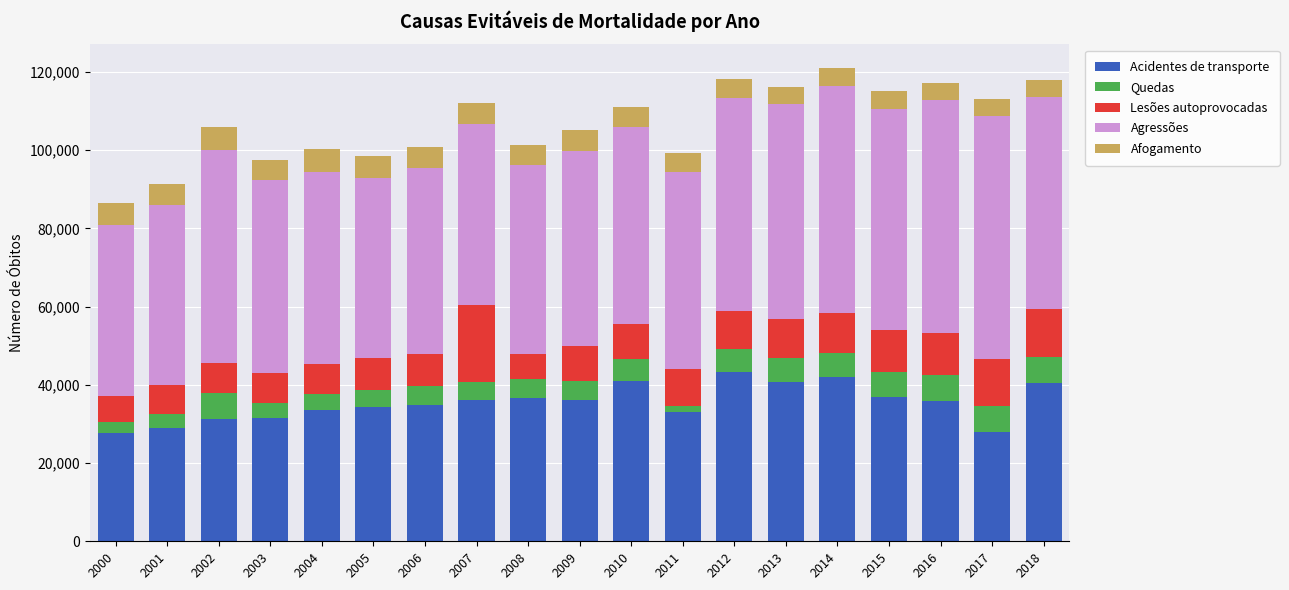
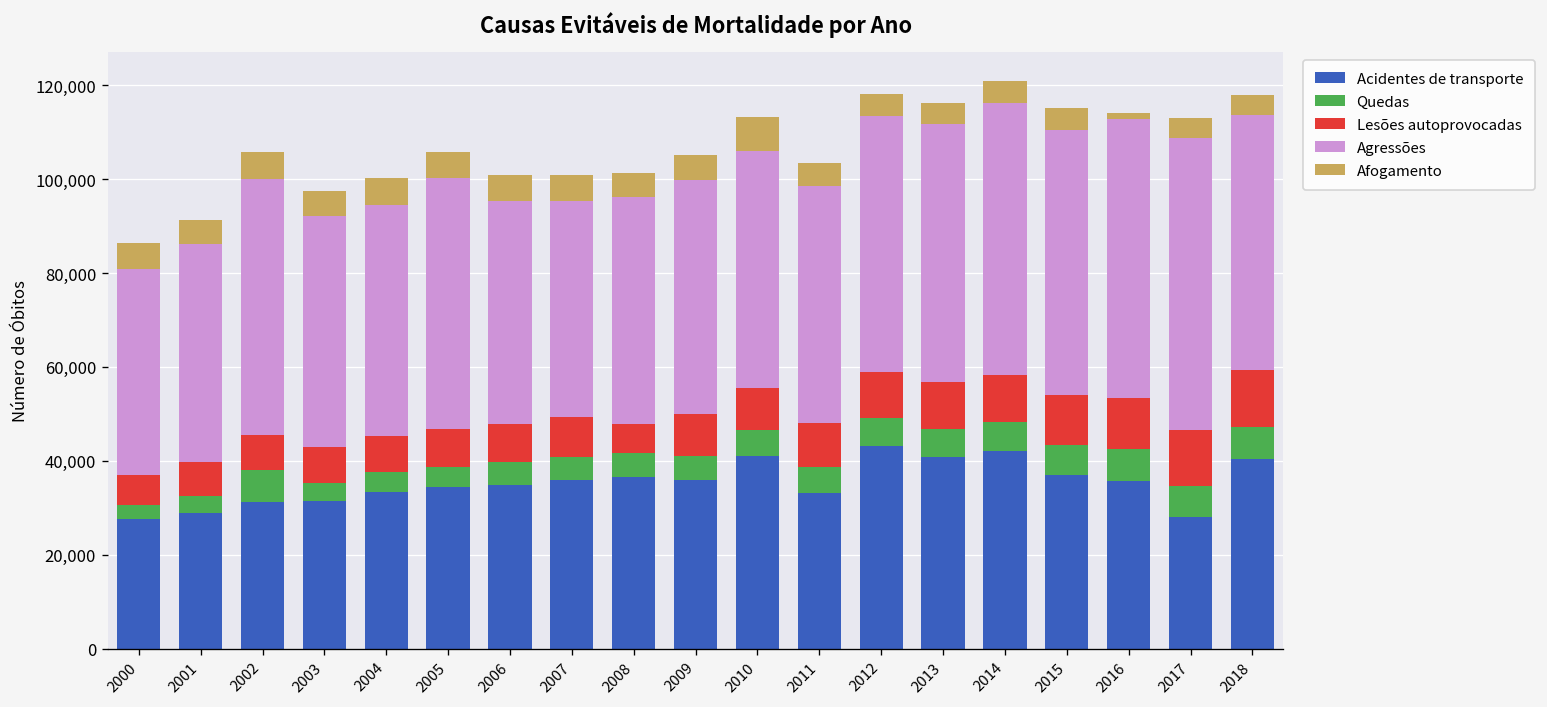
  {
    "Acidentes de transporte": {
      "2000": "28,000",
      "2001": "29,000",
      "2002": "31,000",
      "2003": "31,000",
      "2004": "33,000",
      "2005": "34,000",
      "2006": "35,000",
      "2007": "36,000",
      "2008": "37,000",
      "2009": "36,000",
      "2010": "41,000",
      "2011": "33,000",
      "2012": "43,000",
      "2013": "41,000",
      "2014": "42,000",
      "2015": "37,000",
      "2016": "36,000",
      "2017": "28,000",
      "2018": "40,000"
    },
    "Quedas": {
      "2000": "3,000",
      "2001": "4,000",
      "2002": "7,000",
      "2003": "4,000",
      "2004": "4,000",
      "2005": "4,000",
      "2006": "5,000",
      "2007": "5,000",
      "2008": "5,000",
      "2009": "5,000",
      "2010": "6,000",
-     "2011": "1,000",
+     "2011": "6,000",
      "2012": "6,000",
      "2013": "6,000",
      "2014": "6,000",
      "2015": "6,000",
      "2016": "7,000",
      "2017": "7,000",
      "2018": "7,000"
    },
    "Lesões autoprovocadas": {
      "2000": "7,000",
      "2001": "7,000",
      "2002": "7,000",
      "2003": "8,000",
      "2004": "8,000",
      "2005": "8,000",
      "2006": "8,000",
-     "2007": "20,000",
+     "2007": "8,000",
      "2008": "6,000",
      "2009": "9,000",
      "2010": "9,000",
      "2011": "9,000",
      "2012": "10,000",
      "2013": "10,000",
      "2014": "10,000",
      "2015": "11,000",
      "2016": "11,000",
      "2017": "12,000",
      "2018": "12,000"
    },
    "Agressões": {
      "2000": "44,000",
      "2001": "46,000",
      "2002": "55,000",
      "2003": "49,000",
      "2004": "49,000",
-     "2005": "46,000",
+     "2005": "53,000",
      "2006": "47,000",
      "2007": "46,000",
      "2008": "48,000",
      "2009": "50,000",
      "2010": "51,000",
      "2011": "51,000",
      "2012": "55,000",
      "2013": "55,000",
      "2014": "58,000",
      "2015": "56,000",
      "2016": "59,000",
      "2017": "62,000",
      "2018": "54,000"
    },
    "Afogamento": {
      "2000": "5,000",
      "2001": "5,000",
      "2002": "6,000",
      "2003": "5,000",
      "2004": "6,000",
      "2005": "6,000",
      "2006": "5,000",
      "2007": "5,000",
      "2008": "5,000",
      "2009": "5,000",
-     "2010": "5,000",
+     "2010": "7,000",
      "2011": "5,000",
      "2012": "5,000",
      "2013": "4,000",
      "2014": "5,000",
      "2015": "5,000",
-     "2016": "4,000",
+     "2016": "1,000",
      "2017": "4,000",
      "2018": "4,000"
    }
  }
